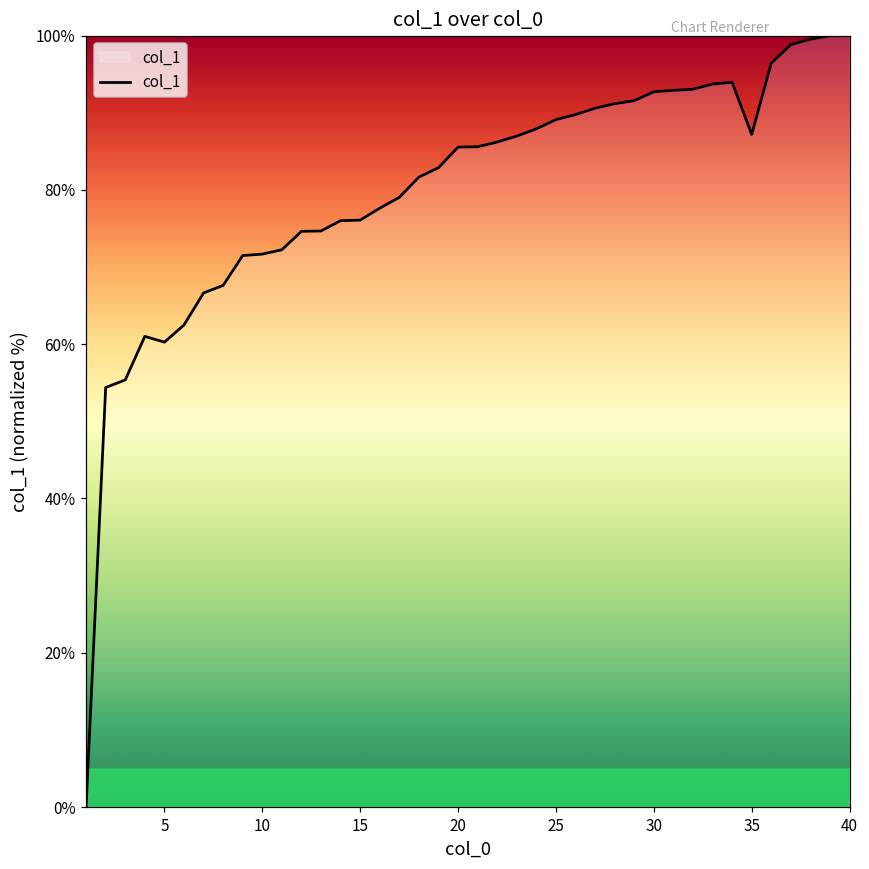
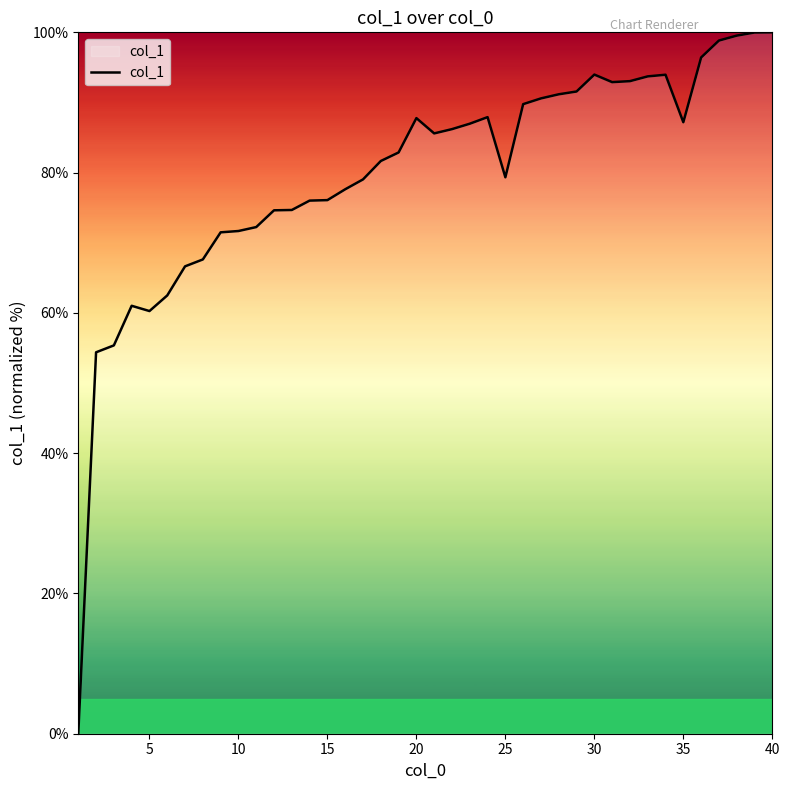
  {
    "5": "60%",
    "10": "72%",
    "15": "76%",
-   "20": "86%",
-   "25": "89%",
-   "30": "93%",
+   "20": "88%",
+   "25": "79%",
+   "30": "94%",
    "35": "87%",
    "40": "100%"
  }
